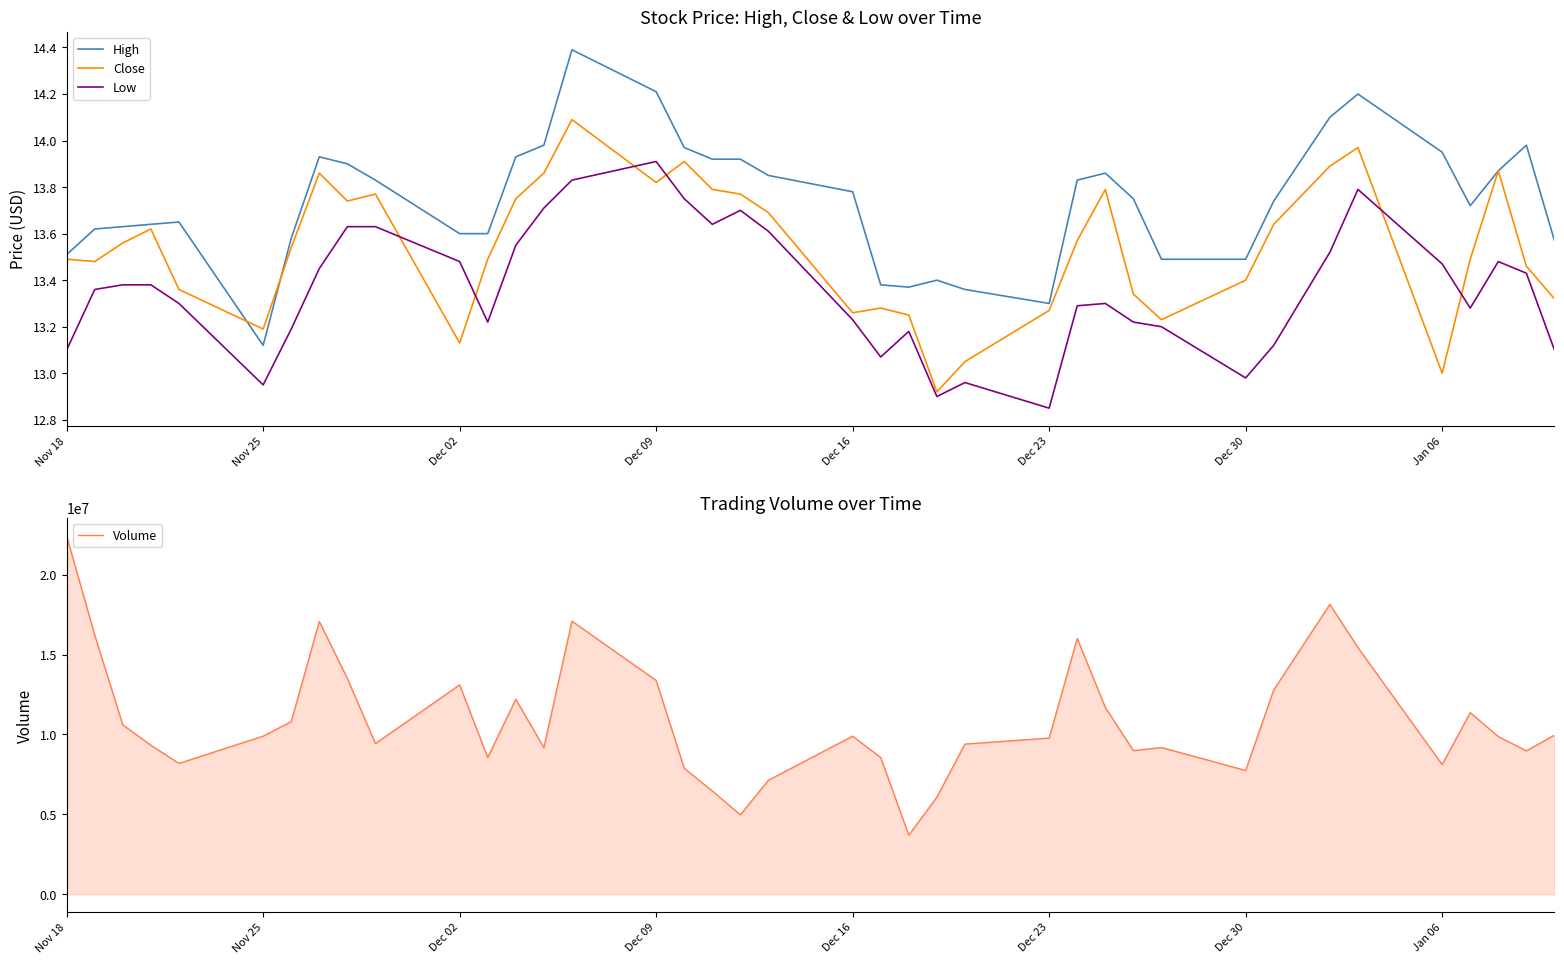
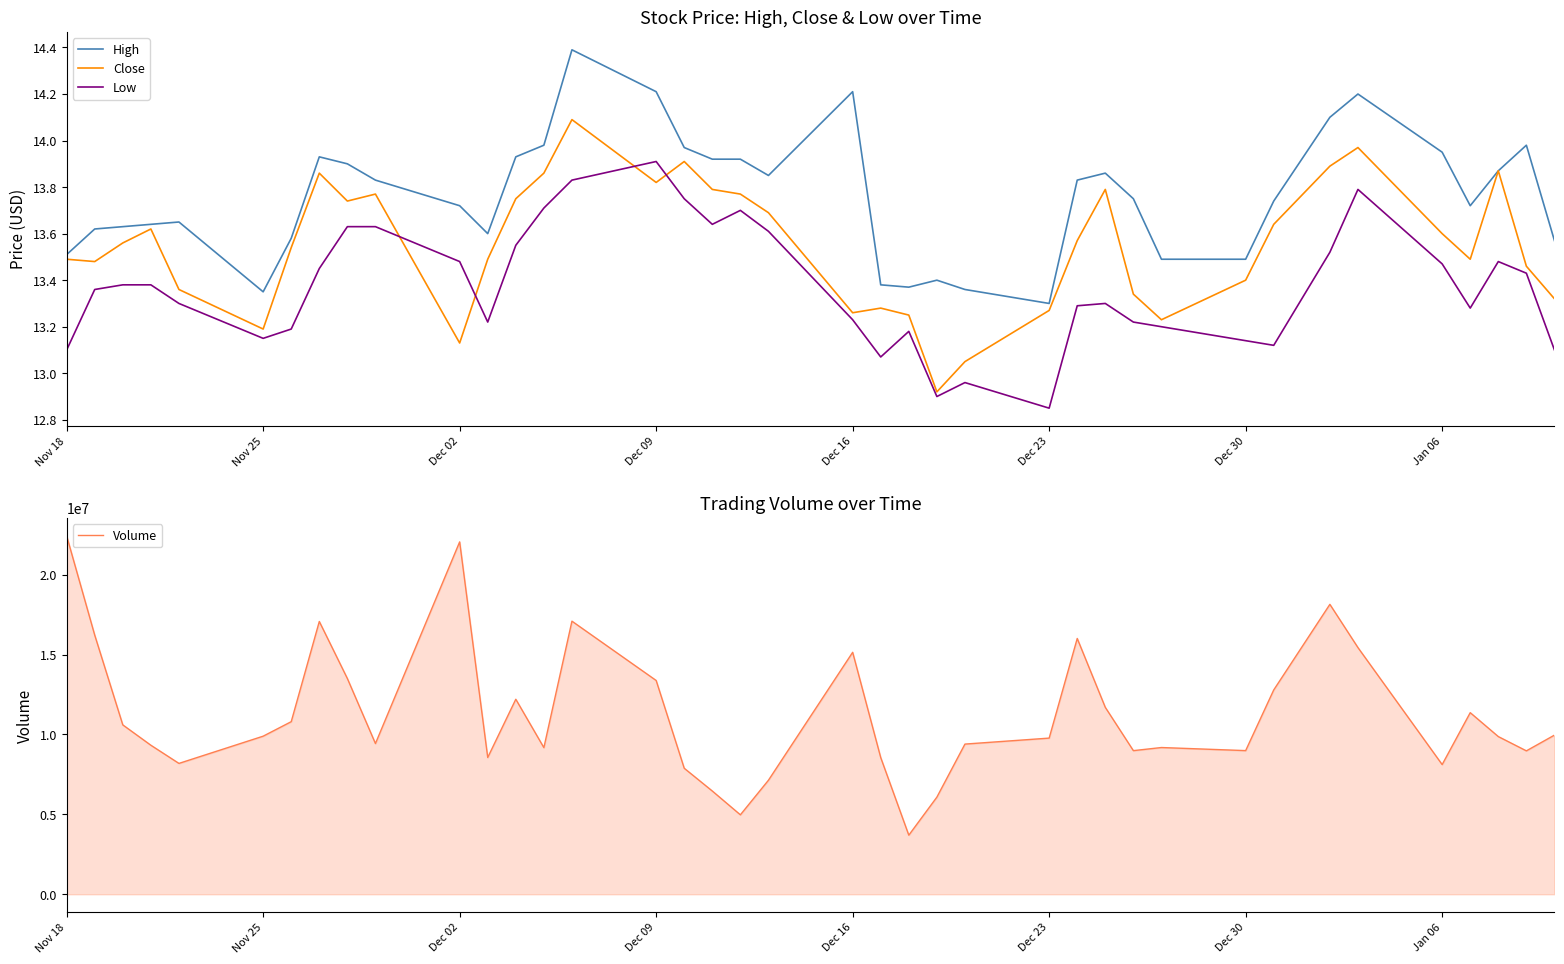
  {
    "Stock Price: High, Close & Low over Time": {
      "High": {
        "Nov 18": 13.51,
-       "Nov 25": 13.12,
-       "Dec 02": 13.60,
+       "Nov 25": 13.35,
+       "Dec 02": 13.72,
        "Dec 09": 14.21,
-       "Dec 16": 13.78,
+       "Dec 16": 14.21,
        "Dec 23": 13.30,
        "Dec 30": 13.49,
        "Jan 06": 13.95
      },
      "Close": {
        "Nov 18": 13.5,
        "Nov 25": 13.2,
        "Dec 02": 13.13,
        "Dec 09": 13.82,
        "Dec 16": 13.26,
        "Dec 23": 13.27,
        "Dec 30": 13.4,
-       "Jan 06": 13.0
+       "Jan 06": 13.6
      },
      "Low": {
        "Nov 18": 13.10,
-       "Nov 25": 12.95,
+       "Nov 25": 13.15,
        "Dec 02": 13.48,
        "Dec 09": 13.91,
        "Dec 16": 13.23,
        "Dec 23": 12.85,
-       "Dec 30": 12.98,
+       "Dec 30": 13.14,
        "Jan 06": 13.47
      }
    },
    "Trading Volume over Time": {
      "Nov 18": 22400000,
      "Nov 25": 9900000,
-     "Dec 02": 13100000,
+     "Dec 02": 22100000,
      "Dec 09": 13400000,
-     "Dec 16": 9900000,
+     "Dec 16": 15100000,
      "Dec 23": 9800000,
-     "Dec 30": 7700000,
+     "Dec 30": 9000000,
      "Jan 06": 8100000
    }
  }
